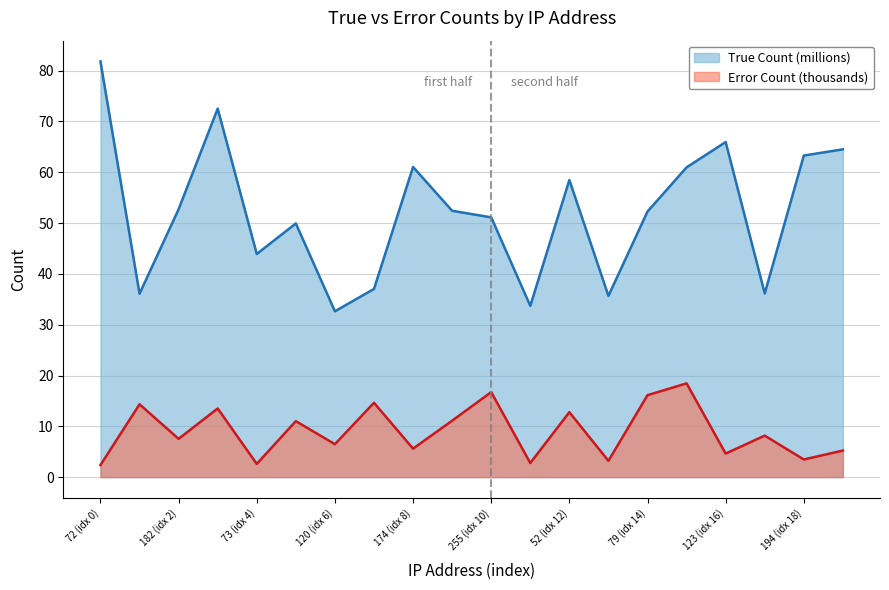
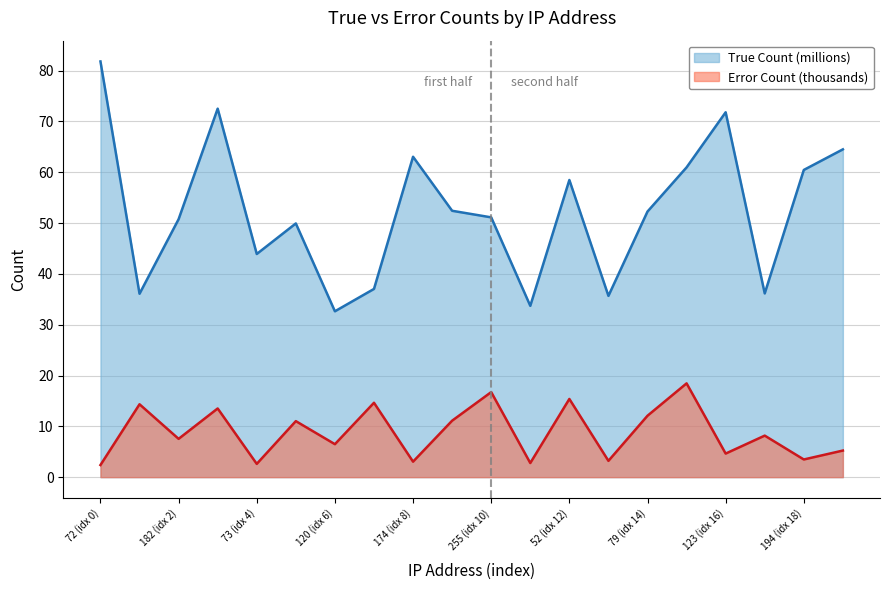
  {
    "True Count (millions)": {
      "72 (idx 0)": 82,
-     "182 (idx 2)": 53,
+     "182 (idx 2)": 51,
      "73 (idx 4)": 44,
      "120 (idx 6)": 33,
-     "174 (idx 8)": 61,
+     "174 (idx 8)": 63,
      "255 (idx 10)": 51,
      "52 (idx 12)": 58,
      "79 (idx 14)": 52,
-     "123 (idx 16)": 66,
-     "194 (idx 18)": 63
+     "123 (idx 16)": 72,
+     "194 (idx 18)": 60
    },
    "Error Count (thousands)": {
      "72 (idx 0)": 2,
      "182 (idx 2)": 8,
      "73 (idx 4)": 3,
      "120 (idx 6)": 6,
-     "174 (idx 8)": 6,
+     "174 (idx 8)": 3,
      "255 (idx 10)": 17,
-     "52 (idx 12)": 13,
-     "79 (idx 14)": 16,
+     "52 (idx 12)": 15,
+     "79 (idx 14)": 12,
      "123 (idx 16)": 5,
      "194 (idx 18)": 3
    }
  }
